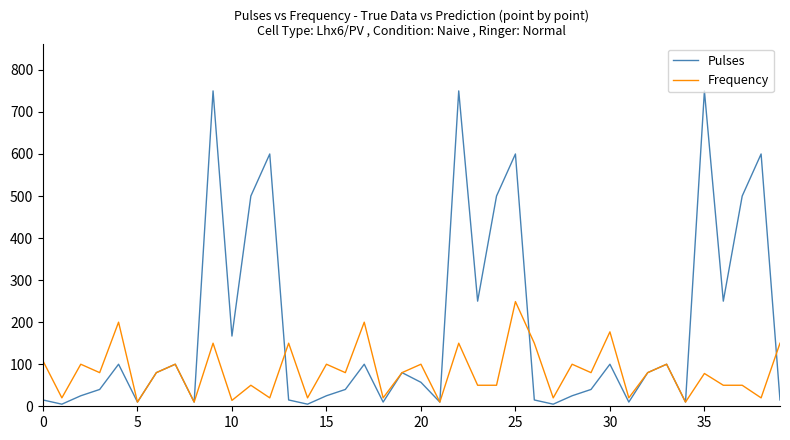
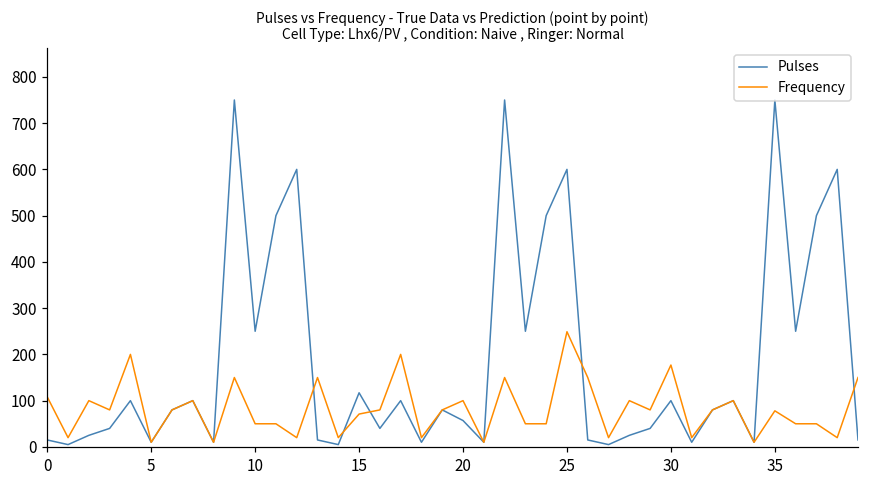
  {
    "Pulses": {
      "0": 20,
-     "10": 170,
-     "15": 30,
+     "10": 250,
+     "15": 120,
      "20": 60,
      "25": 600,
      "30": 100
    },
    "Frequency": {
      "0": 110,
-     "10": 10,
-     "15": 100,
+     "10": 50,
+     "15": 70,
      "20": 100,
      "25": 250,
      "30": 180,
      "35": 80
    }
  }
